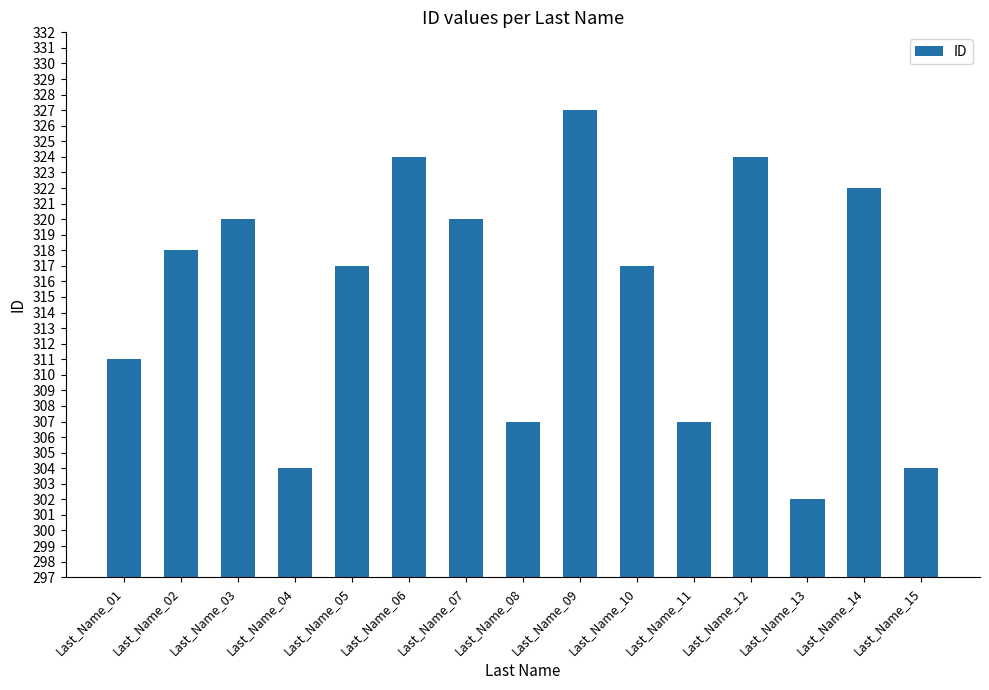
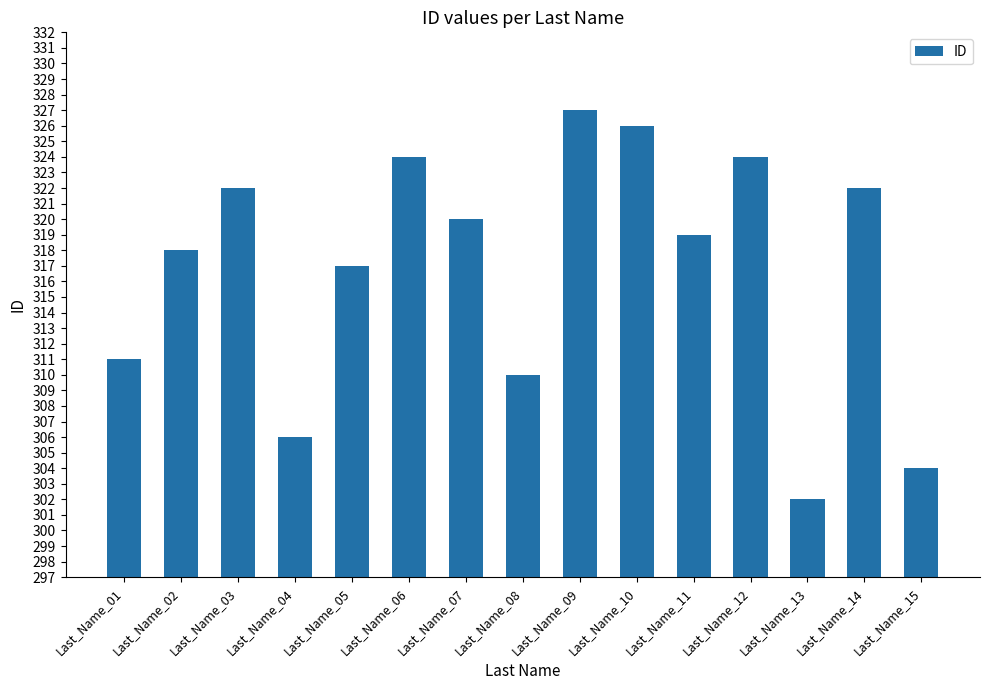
  {
    "Last_Name_01": 311,
    "Last_Name_02": 318,
-   "Last_Name_03": 320,
-   "Last_Name_04": 304,
+   "Last_Name_03": 322,
+   "Last_Name_04": 306,
    "Last_Name_05": 317,
    "Last_Name_06": 324,
    "Last_Name_07": 320,
-   "Last_Name_08": 307,
+   "Last_Name_08": 310,
    "Last_Name_09": 327,
-   "Last_Name_10": 317,
-   "Last_Name_11": 307,
+   "Last_Name_10": 326,
+   "Last_Name_11": 319,
    "Last_Name_12": 324,
    "Last_Name_13": 302,
    "Last_Name_14": 322,
    "Last_Name_15": 304
  }
